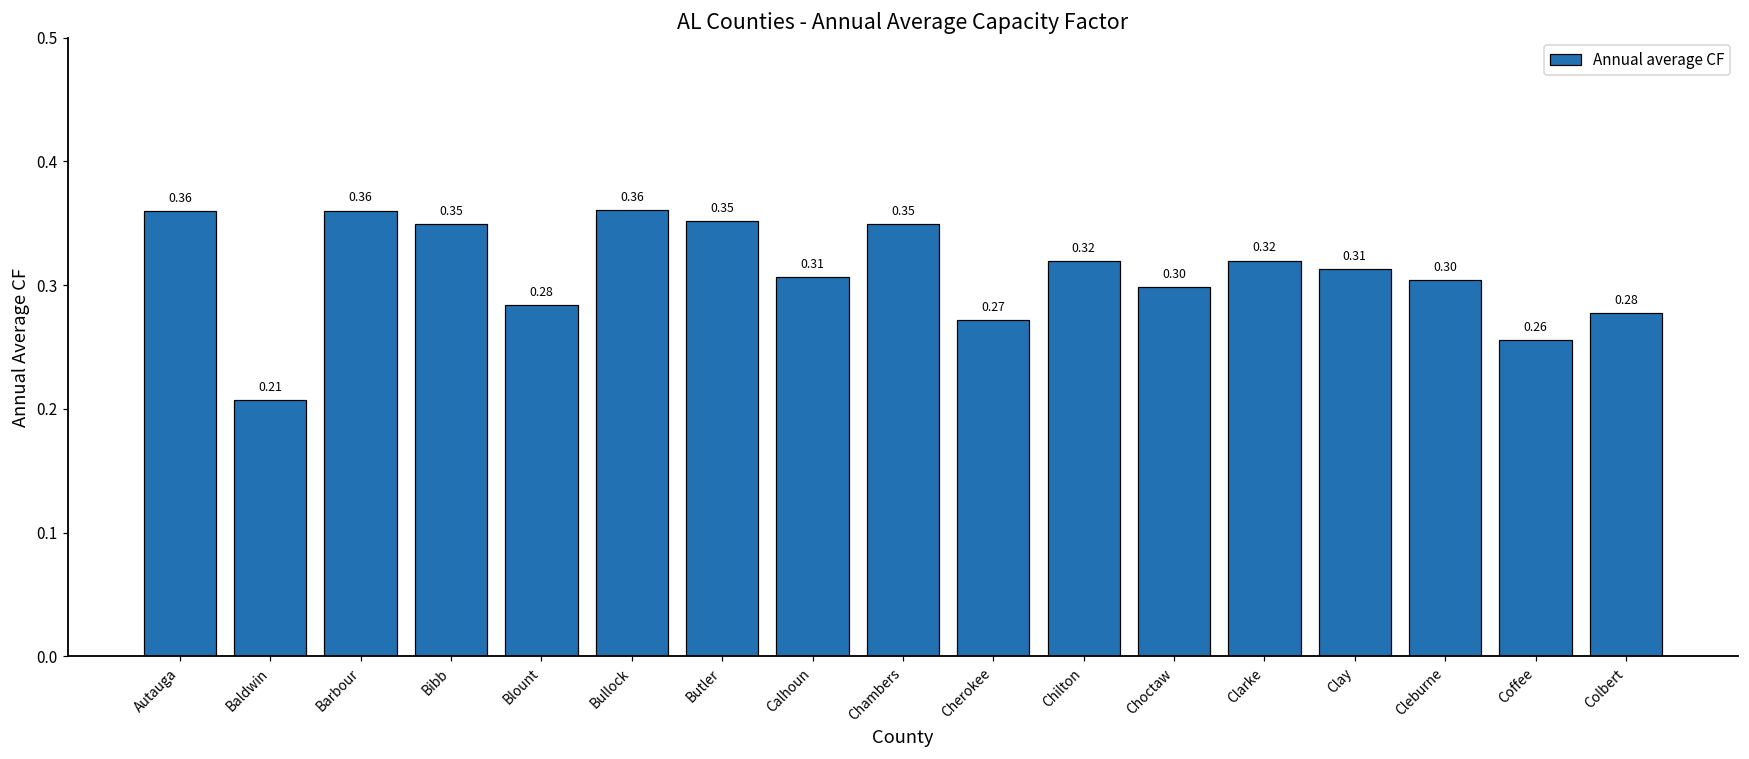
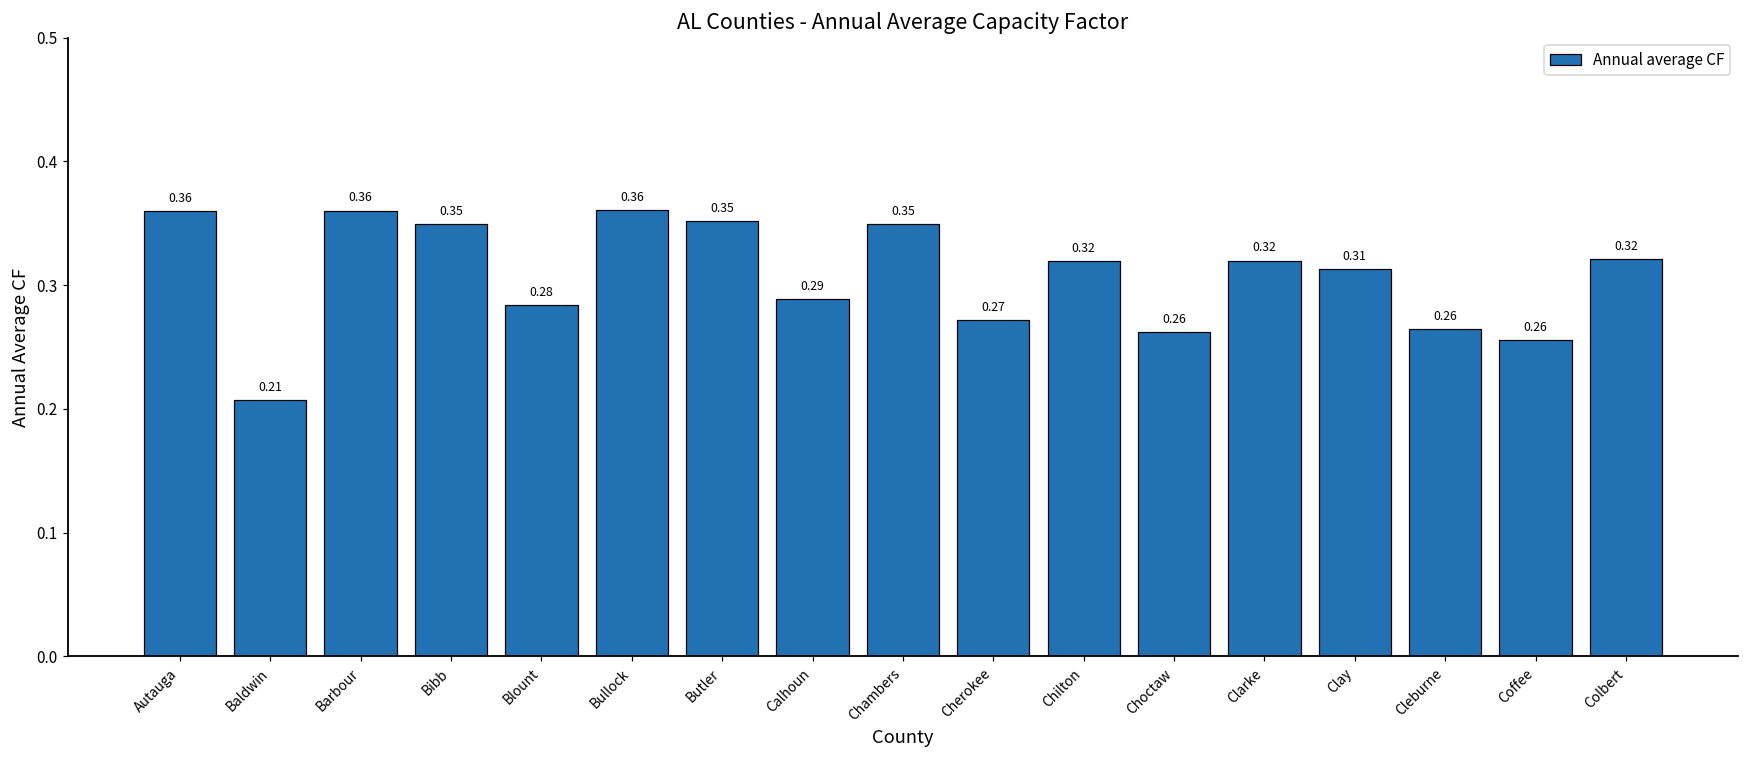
  {
    "Autauga": 0.36,
    "Baldwin": 0.21,
    "Barbour": 0.36,
    "Bibb": 0.35,
    "Blount": 0.28,
    "Bullock": 0.36,
    "Butler": 0.35,
-   "Calhoun": 0.31,
+   "Calhoun": 0.29,
    "Chambers": 0.35,
    "Cherokee": 0.27,
    "Chilton": 0.32,
-   "Choctaw": 0.30,
+   "Choctaw": 0.26,
    "Clarke": 0.32,
    "Clay": 0.31,
-   "Cleburne": 0.30,
+   "Cleburne": 0.26,
    "Coffee": 0.26,
-   "Colbert": 0.28
+   "Colbert": 0.32
  }
